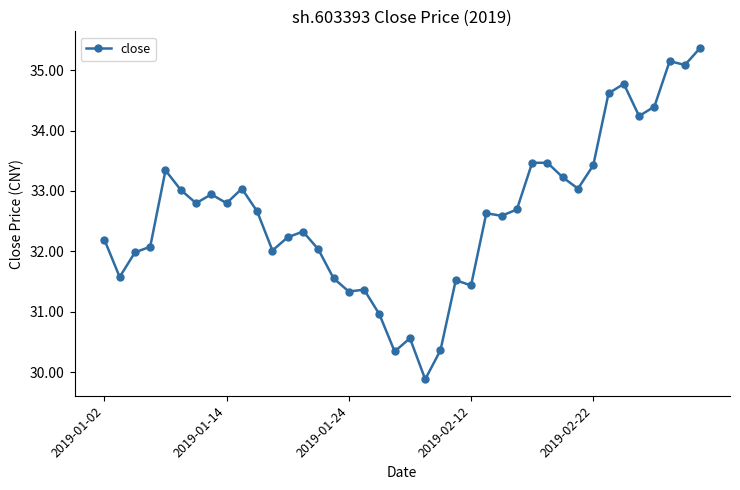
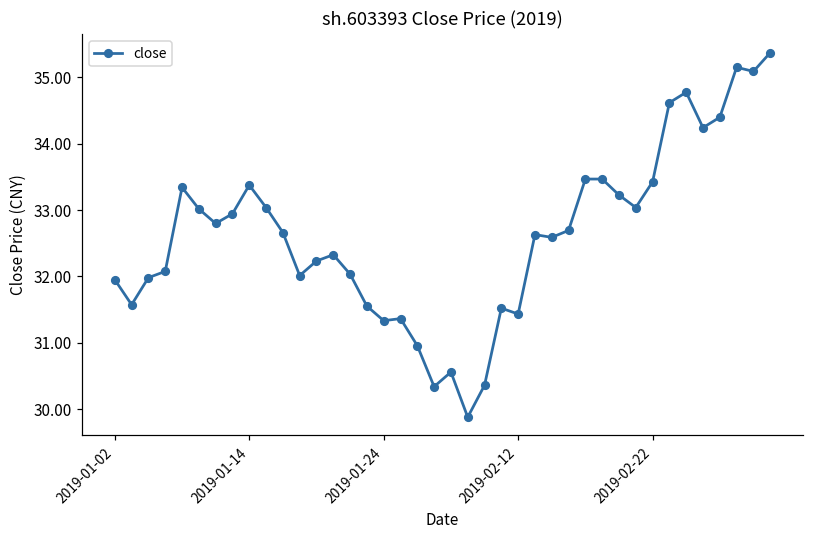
  {
-   "2019-01-02": 32.2,
-   "2019-01-14": 32.8,
+   "2019-01-02": 32.0,
+   "2019-01-14": 33.4,
    "2019-01-24": 31.3,
    "2019-02-12": 31.4,
    "2019-02-22": 33.4
  }
